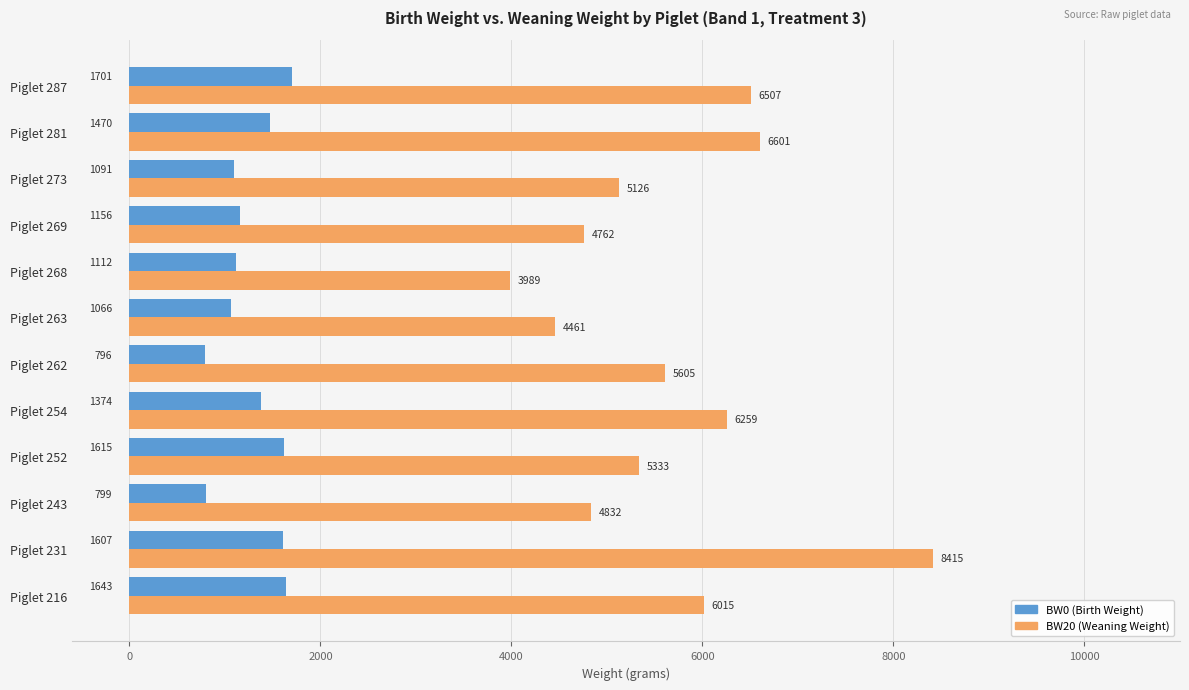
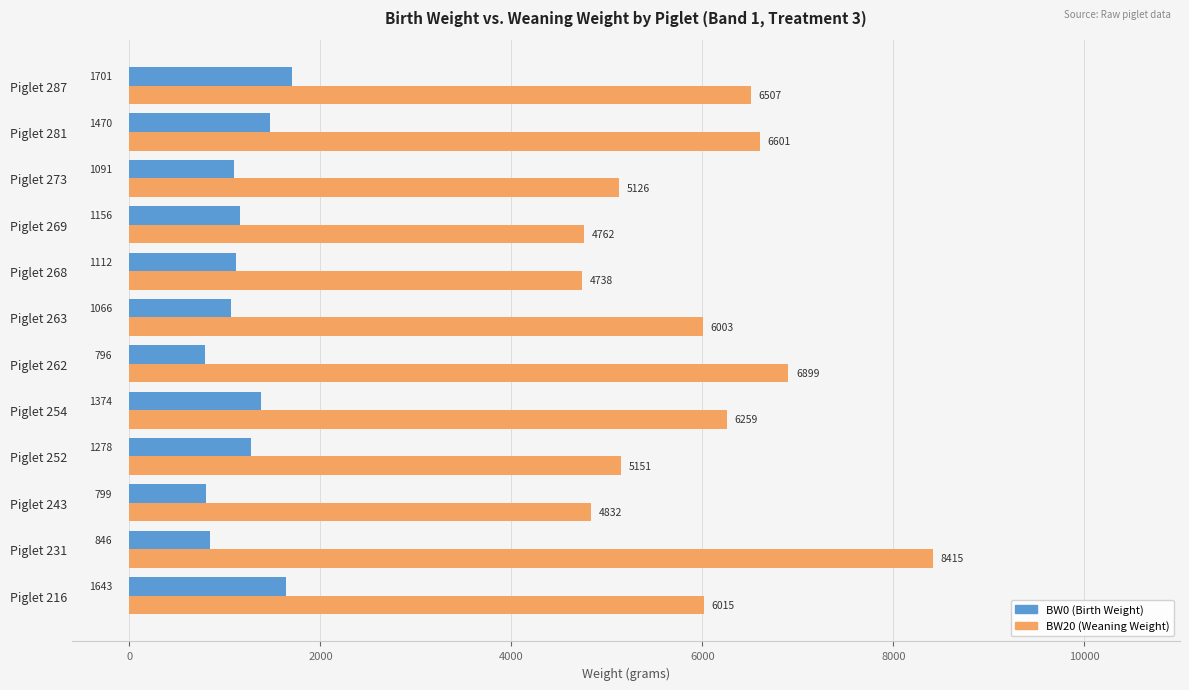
  {
    "BW0 (Birth Weight)": {
-     "Piglet 252": 1615,
-     "Piglet 231": 1607
+     "Piglet 252": 1278,
+     "Piglet 231": 846
    },
    "BW20 (Weaning Weight)": {
      "Piglet 287": 6507,
      "Piglet 281": 6601,
      "Piglet 273": 5126,
      "Piglet 269": 4762,
-     "Piglet 268": 3989,
-     "Piglet 263": 4461,
-     "Piglet 262": 5605,
+     "Piglet 268": 4738,
+     "Piglet 263": 6003,
+     "Piglet 262": 6899,
      "Piglet 254": 6259,
-     "Piglet 252": 5333,
+     "Piglet 252": 5151,
      "Piglet 243": 4832,
      "Piglet 231": 8415,
      "Piglet 216": 6015
    }
  }
